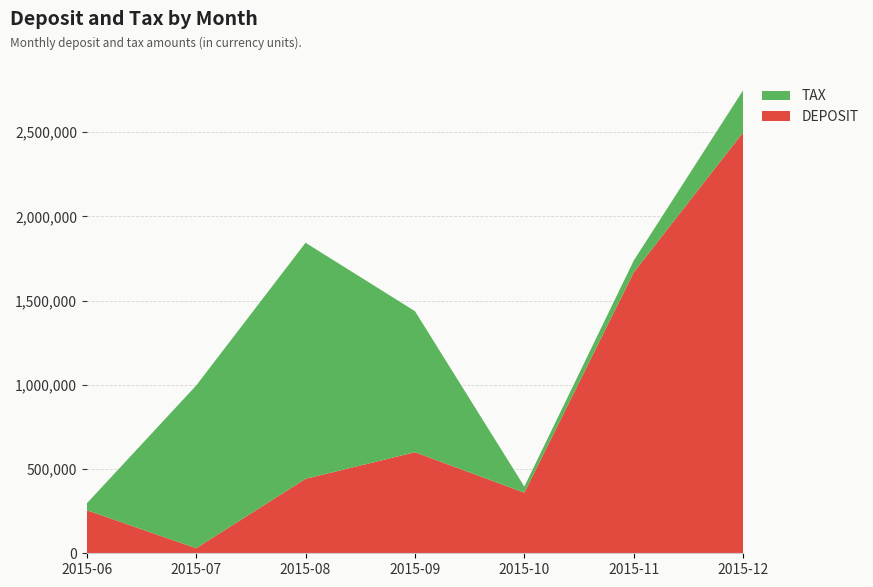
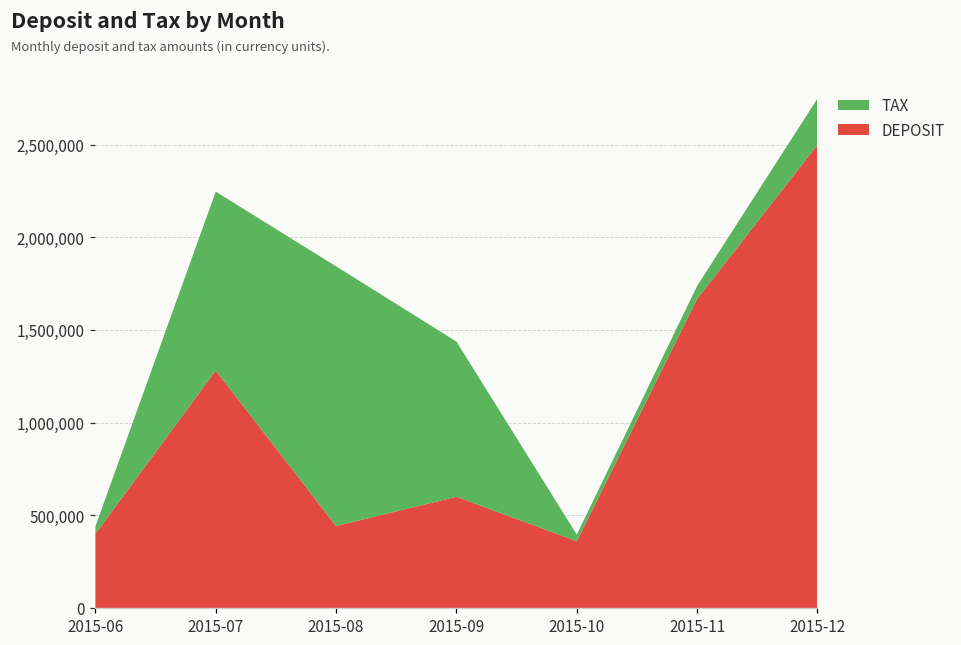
  {
    "DEPOSIT": {
-     "2015-06": "260,000",
-     "2015-07": "30,000",
+     "2015-06": "400,000",
+     "2015-07": "1,280,000",
      "2015-08": "440,000",
      "2015-09": "600,000",
      "2015-10": "360,000",
      "2015-11": "1,670,000",
      "2015-12": "2,500,000"
    },
    "TAX": {
      "2015-06": "40,000",
      "2015-07": "970,000",
      "2015-08": "1,400,000",
      "2015-09": "840,000",
      "2015-10": "40,000",
      "2015-11": "70,000",
      "2015-12": "250,000"
    }
  }
